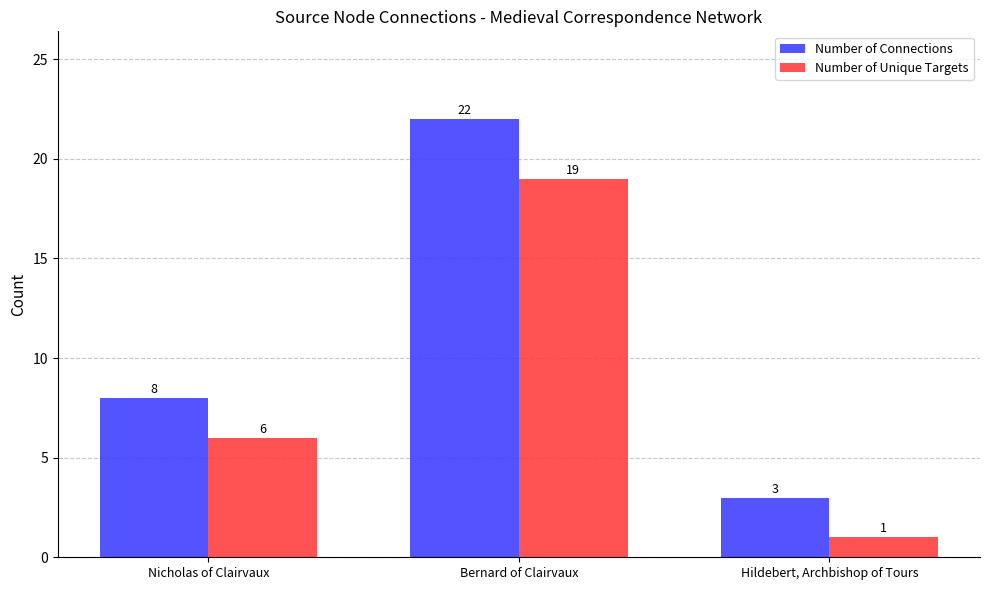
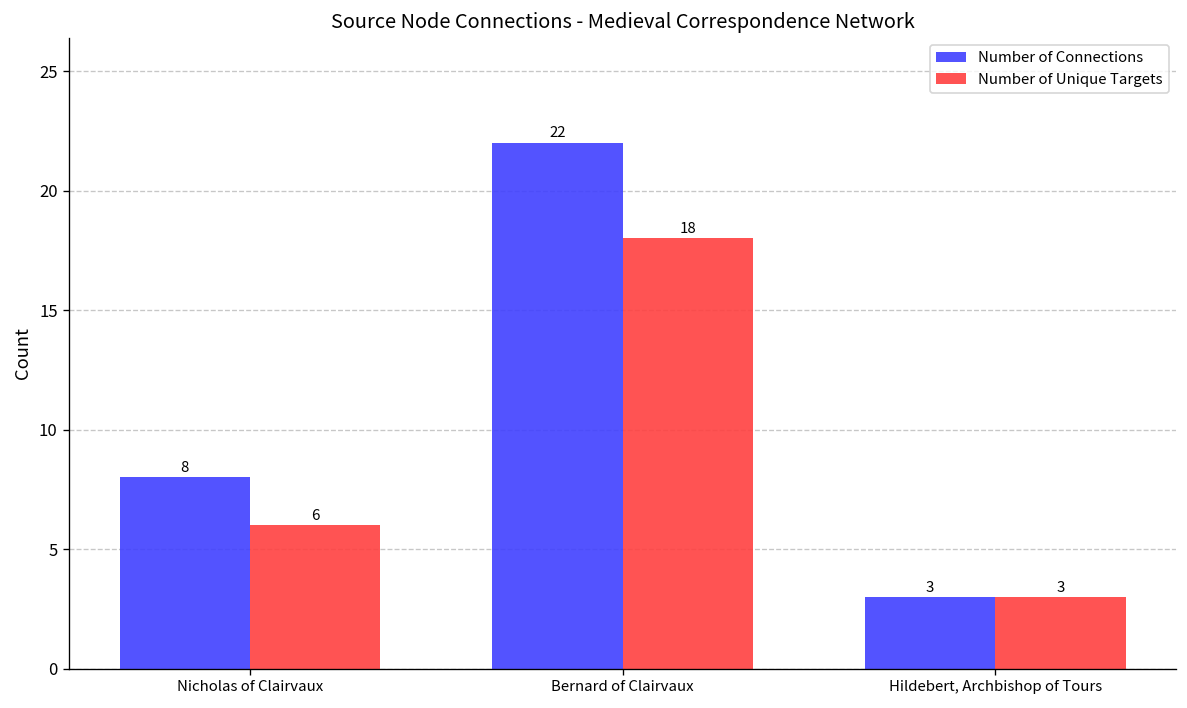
  {
    "Number of Connections": {
      "Nicholas of Clairvaux": 8,
      "Bernard of Clairvaux": 22,
      "Hildebert, Archbishop of Tours": 3
    },
    "Number of Unique Targets": {
      "Nicholas of Clairvaux": 6,
-     "Bernard of Clairvaux": 19,
-     "Hildebert, Archbishop of Tours": 1
+     "Bernard of Clairvaux": 18,
+     "Hildebert, Archbishop of Tours": 3
    }
  }
